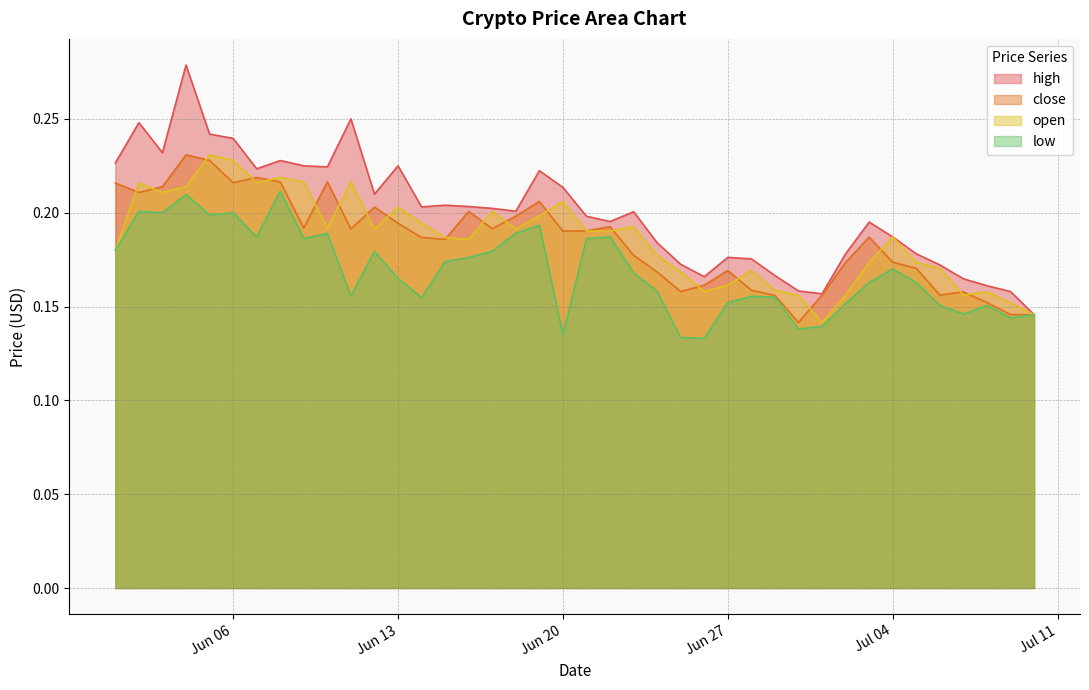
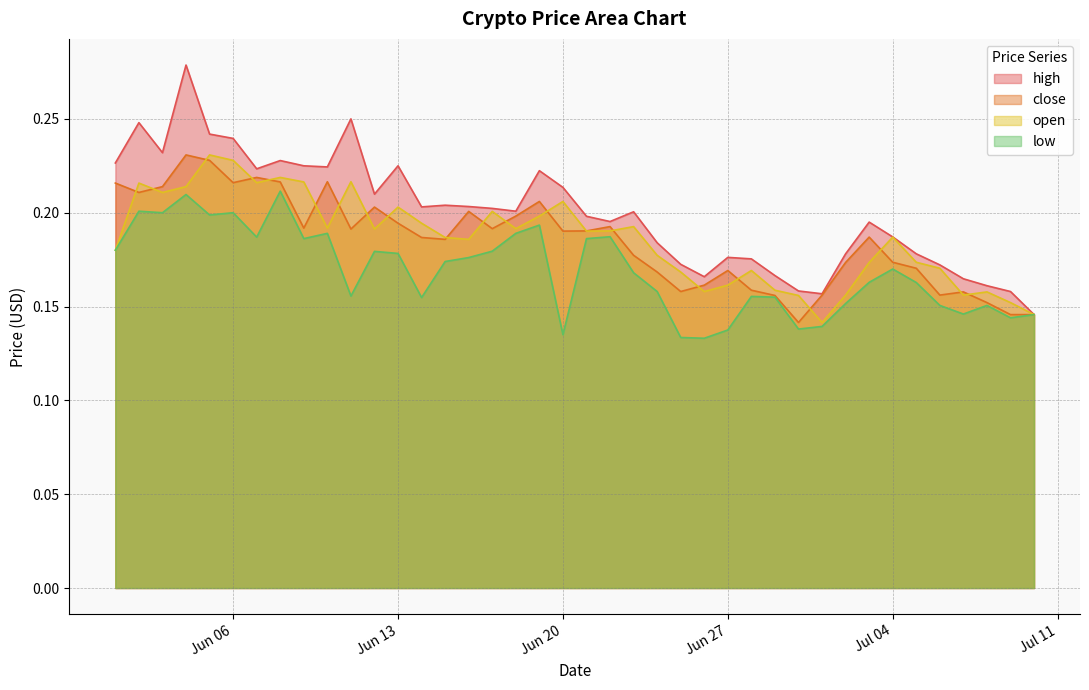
  {
    "low": {
      "Jun 06": 0.200,
-     "Jun 13": 0.165,
+     "Jun 13": 0.178,
      "Jun 20": 0.135,
-     "Jun 27": 0.152,
+     "Jun 27": 0.138,
      "Jul 04": 0.170
    }
  }
